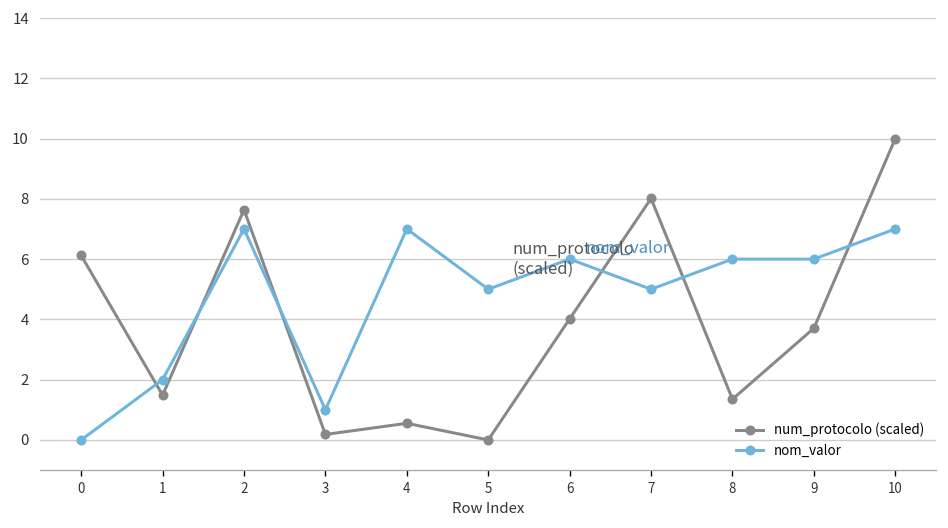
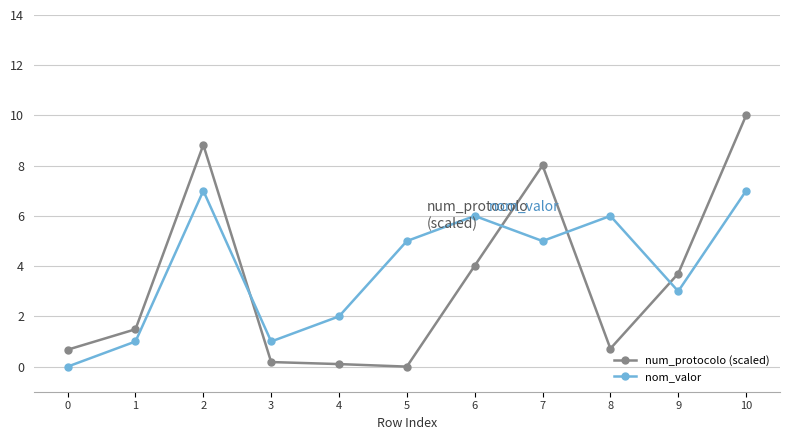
  {
    "num_protocolo (scaled)": {
-     "0": 6.1,
+     "0": 0.7,
      "1": 1.5,
-     "2": 7.6,
+     "2": 8.8,
      "3": 0.2,
-     "4": 0.6,
+     "4": 0.1,
      "5": 0.0,
      "6": 4.0,
      "7": 8.0,
-     "8": 1.4,
+     "8": 0.7,
      "9": 3.7,
      "10": 10.0
    },
    "nom_valor": {
      "0": 0,
-     "1": 2,
+     "1": 1,
      "2": 7,
      "3": 1,
-     "4": 7,
+     "4": 2,
      "5": 5,
      "6": 6,
      "7": 5,
      "8": 6,
-     "9": 6,
+     "9": 3,
      "10": 7
    }
  }
